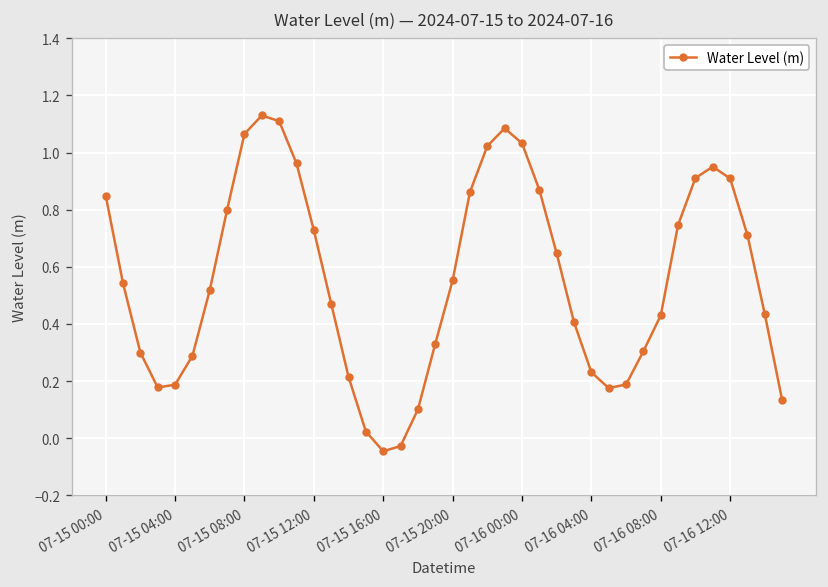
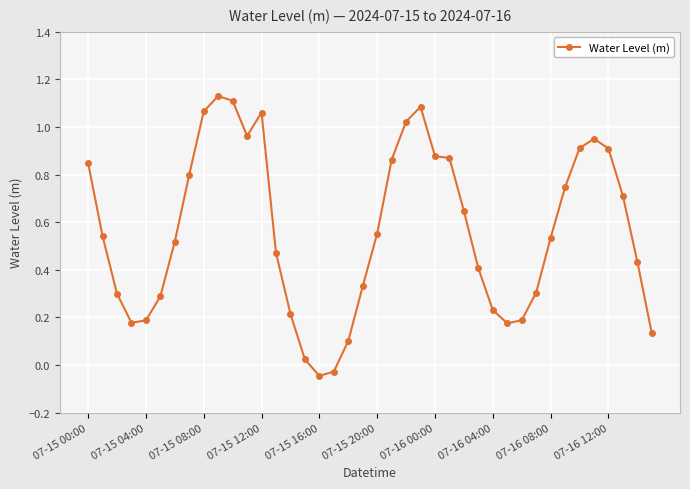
  {
    "07-15 00:00": 0.85,
    "07-15 04:00": 0.19,
    "07-15 08:00": 1.07,
-   "07-15 12:00": 0.73,
+   "07-15 12:00": 1.06,
    "07-15 16:00": -0.05,
    "07-15 20:00": 0.55,
-   "07-16 00:00": 1.03,
+   "07-16 00:00": 0.88,
    "07-16 04:00": 0.23,
-   "07-16 08:00": 0.43,
+   "07-16 08:00": 0.53,
    "07-16 12:00": 0.91
  }
